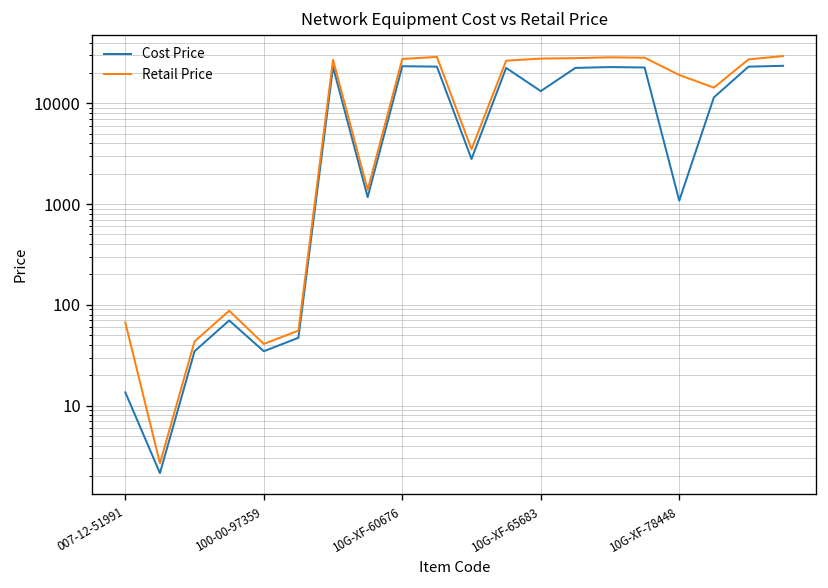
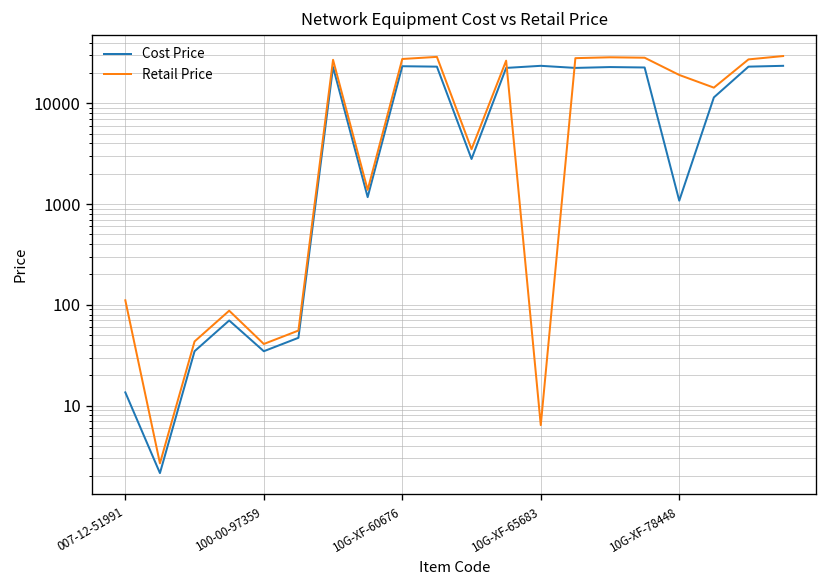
  {
    "Cost Price": {
      "007-12-51991": 14,
      "100-00-97359": 35,
      "10G-XF-60676": 23000,
-     "10G-XF-65683": 13000,
+     "10G-XF-65683": 24000,
      "10G-XF-78448": 1100
    },
    "Retail Price": {
-     "007-12-51991": 70,
+     "007-12-51991": 110,
      "100-00-97359": 40,
      "10G-XF-60676": 28000,
-     "10G-XF-65683": 28000,
+     "10G-XF-65683": 6,
      "10G-XF-78448": 19000
    }
  }
